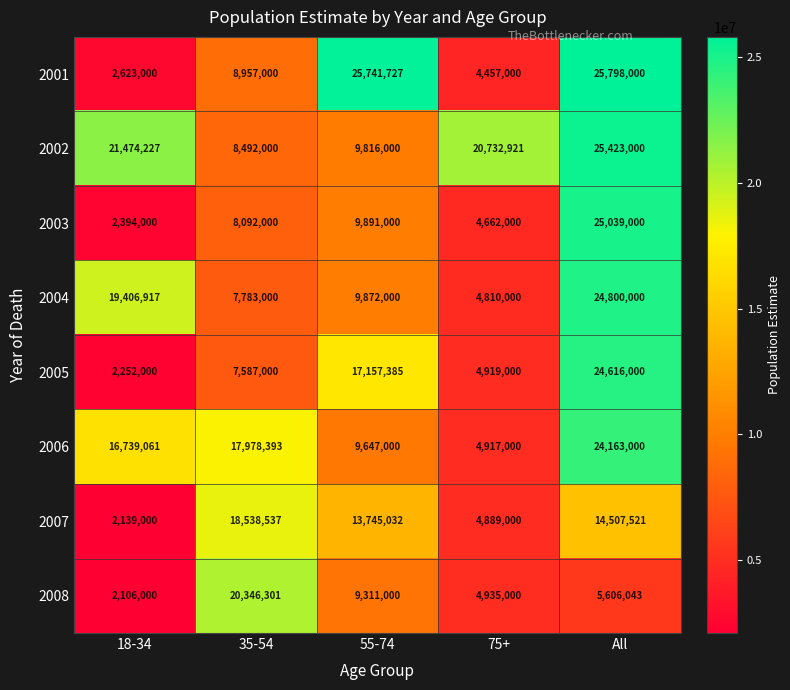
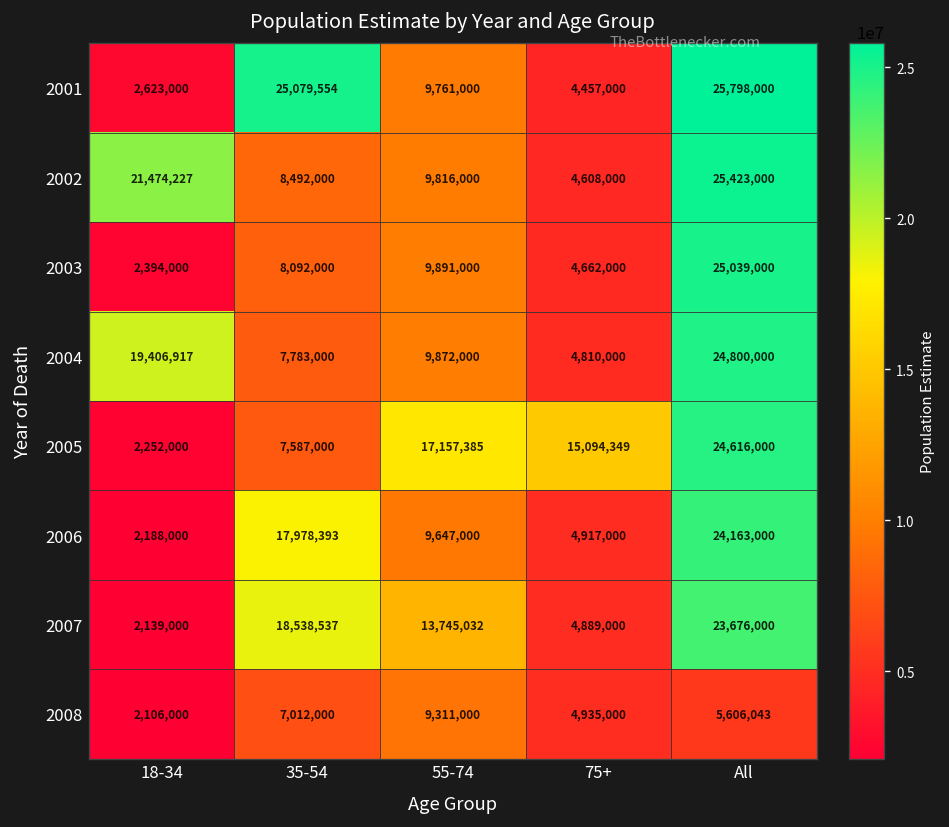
  {
    "2001": {
      "18-34": "2,623,000",
-     "35-54": "8,957,000",
-     "55-74": "25,741,727",
+     "35-54": "25,079,554",
+     "55-74": "9,761,000",
      "75+": "4,457,000",
      "All": "25,798,000"
    },
    "2002": {
      "18-34": "21,474,227",
      "35-54": "8,492,000",
      "55-74": "9,816,000",
-     "75+": "20,732,921",
+     "75+": "4,608,000",
      "All": "25,423,000"
    },
    "2003": {
      "18-34": "2,394,000",
      "35-54": "8,092,000",
      "55-74": "9,891,000",
      "75+": "4,662,000",
      "All": "25,039,000"
    },
    "2004": {
      "18-34": "19,406,917",
      "35-54": "7,783,000",
      "55-74": "9,872,000",
      "75+": "4,810,000",
      "All": "24,800,000"
    },
    "2005": {
      "18-34": "2,252,000",
      "35-54": "7,587,000",
      "55-74": "17,157,385",
-     "75+": "4,919,000",
+     "75+": "15,094,349",
      "All": "24,616,000"
    },
    "2006": {
-     "18-34": "16,739,061",
+     "18-34": "2,188,000",
      "35-54": "17,978,393",
      "55-74": "9,647,000",
      "75+": "4,917,000",
      "All": "24,163,000"
    },
    "2007": {
      "18-34": "2,139,000",
      "35-54": "18,538,537",
      "55-74": "13,745,032",
      "75+": "4,889,000",
-     "All": "14,507,521"
+     "All": "23,676,000"
    },
    "2008": {
      "18-34": "2,106,000",
-     "35-54": "20,346,301",
+     "35-54": "7,012,000",
      "55-74": "9,311,000",
      "75+": "4,935,000",
      "All": "5,606,043"
    }
  }
